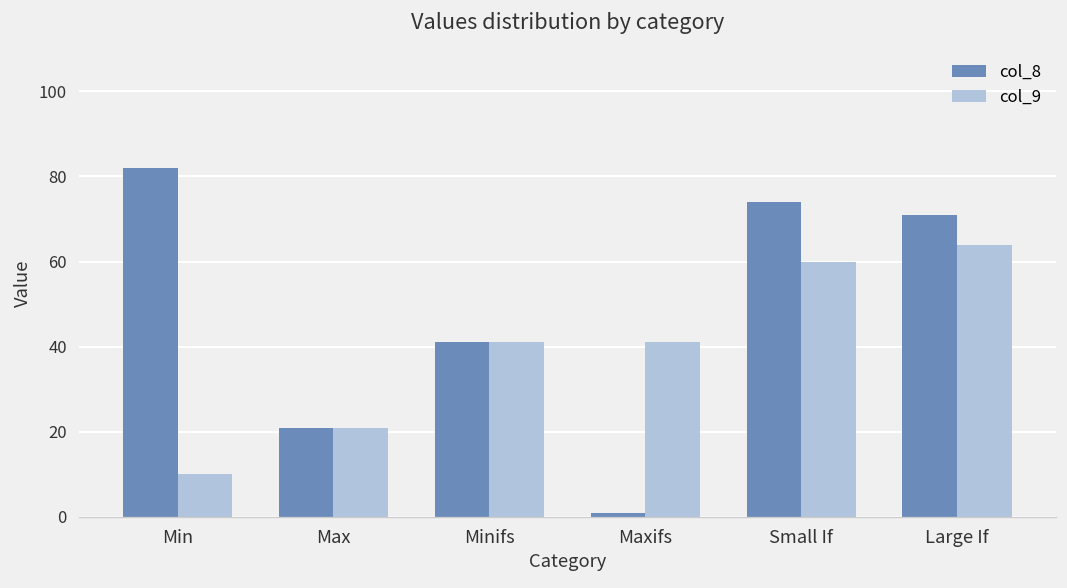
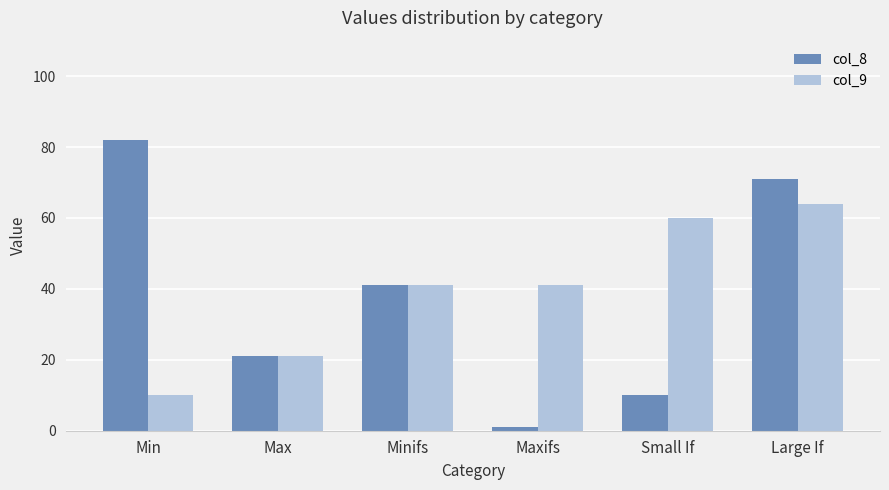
  {
    "col_8": {
      "Min": 82,
      "Max": 21,
      "Minifs": 41,
      "Maxifs": 1,
-     "Small If": 74,
+     "Small If": 10,
      "Large If": 71
    },
    "col_9": {
      "Min": 10,
      "Max": 21,
      "Minifs": 41,
      "Maxifs": 41,
      "Small If": 60,
      "Large If": 64
    }
  }
